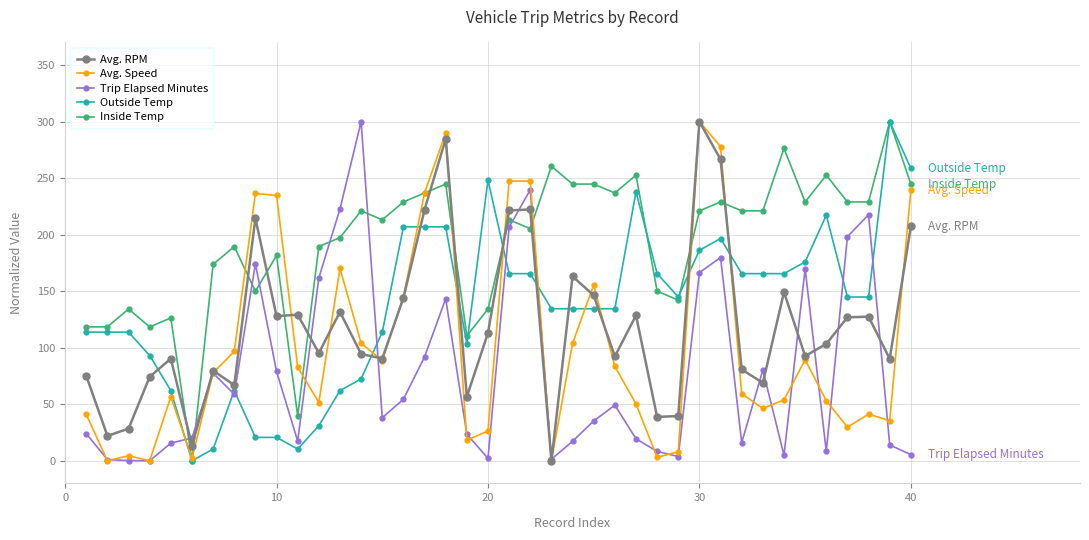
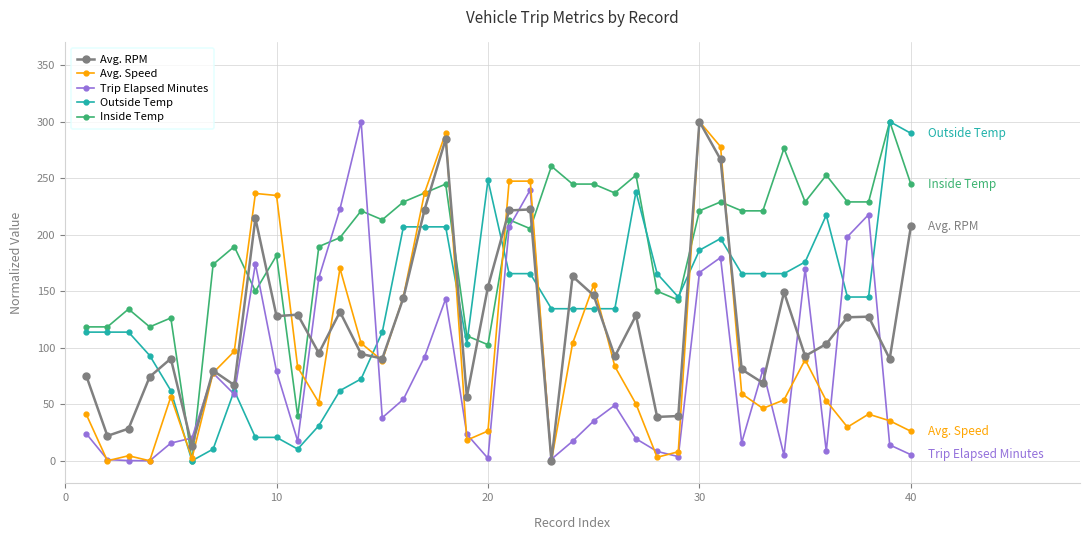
  {
    "Avg. RPM": {
      "10": 128,
-     "20": 113,
+     "20": 154,
      "40": 207
    },
    "Avg. Speed": {
      "10": 235,
      "20": 26,
-     "40": 239
+     "40": 26
    },
    "Trip Elapsed Minutes": {
      "10": 79,
      "20": 2,
      "30": 166,
      "40": 5
    },
    "Outside Temp": {
      "10": 21,
      "20": 248,
      "30": 186,
-     "40": 259
+     "40": 290
    },
    "Inside Temp": {
      "10": 182,
-     "20": 134,
+     "20": 103,
      "30": 221,
      "40": 245
    }
  }
